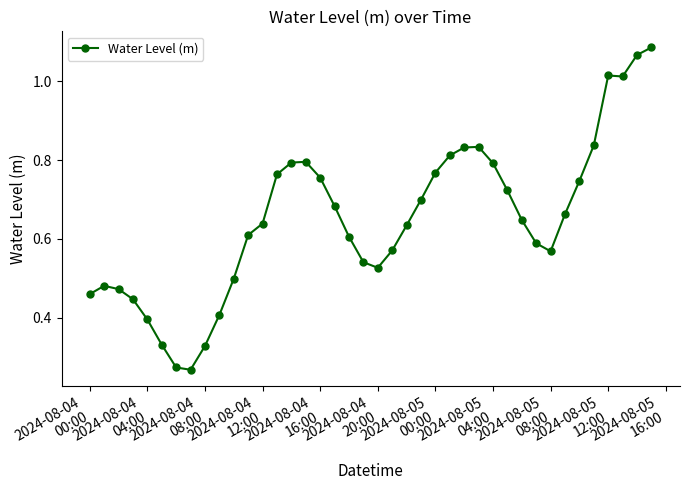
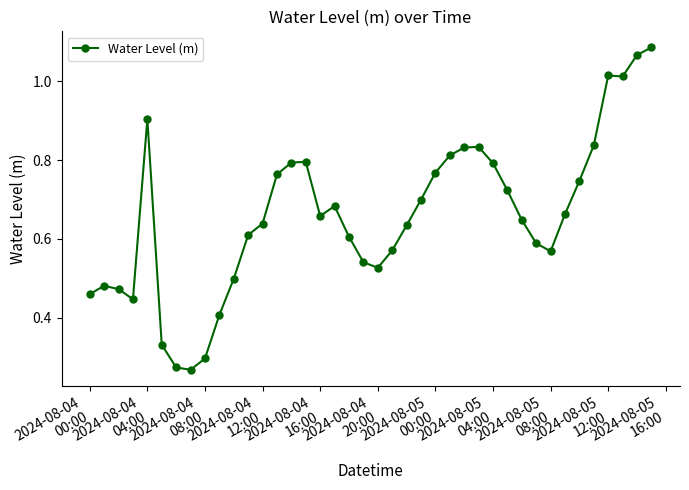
  {
    "2024-08-04 00:00": 0.46,
-   "2024-08-04 04:00": 0.40,
-   "2024-08-04 08:00": 0.33,
+   "2024-08-04 04:00": 0.90,
+   "2024-08-04 08:00": 0.30,
    "2024-08-04 12:00": 0.64,
-   "2024-08-04 16:00": 0.76,
+   "2024-08-04 16:00": 0.66,
    "2024-08-04 20:00": 0.53,
    "2024-08-05 00:00": 0.77,
    "2024-08-05 04:00": 0.79,
    "2024-08-05 08:00": 0.57,
    "2024-08-05 12:00": 1.01
  }
